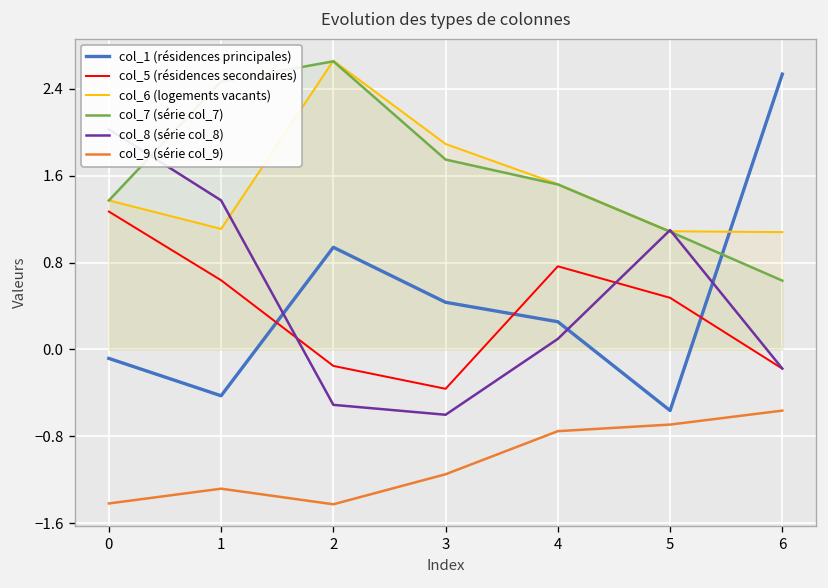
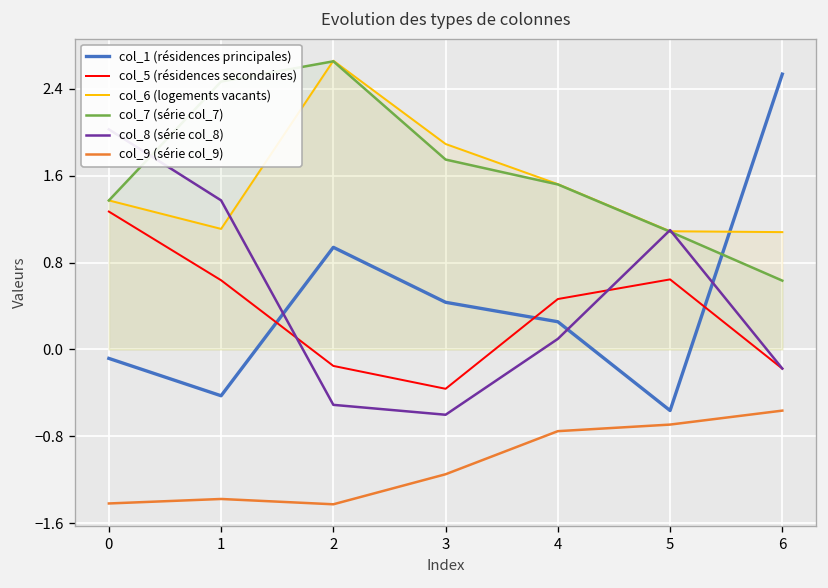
  {
    "col_1 (résidences principales)": {
      "0": -0.1,
      "1": -0.4,
      "2": 0.9,
      "3": 0.4,
      "4": 0.3,
      "5": -0.6,
      "6": 2.5
    },
    "col_5 (résidences secondaires)": {
      "0": 1.3,
      "1": 0.6,
      "2": -0.2,
      "3": -0.4,
-     "4": 0.8,
-     "5": 0.5
+     "4": 0.5,
+     "5": 0.6
    },
    "col_6 (logements vacants)": {
      "1": 1.1,
      "3": 1.9,
      "6": 1.1
    },
    "col_7 (série col_7)": {
      "3": 1.7,
      "6": 0.6
    },
    "col_8 (série col_8)": {
      "1": 1.4,
      "2": -0.5,
      "3": -0.6,
      "4": 0.1
    },
    "col_9 (série col_9)": {
      "0": -1.4,
-     "1": -1.3,
+     "1": -1.4,
      "2": -1.4,
      "3": -1.1,
      "4": -0.8,
      "5": -0.7,
      "6": -0.6
    }
  }
